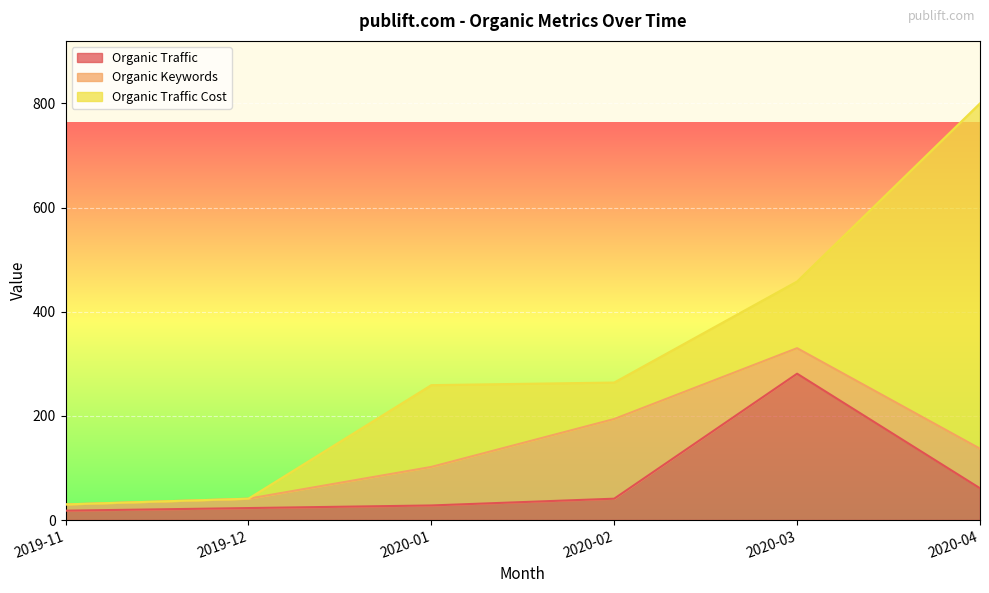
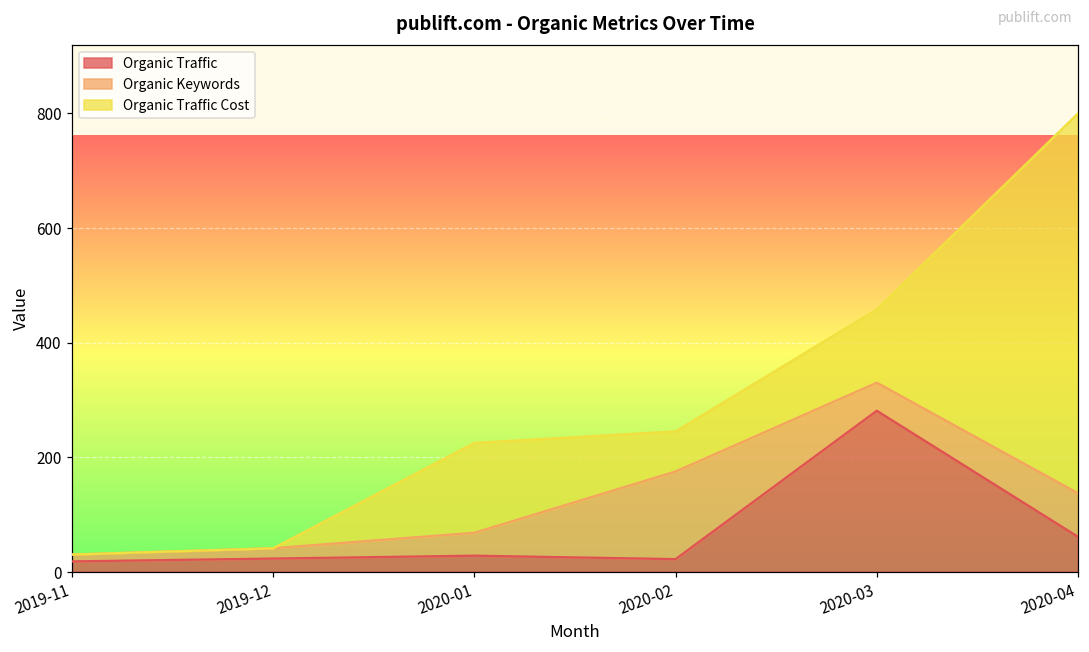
  {
    "Organic Traffic": {
      "2019-11": 20,
      "2019-12": 20,
      "2020-01": 30,
-     "2020-02": 40,
+     "2020-02": 20,
      "2020-03": 280,
      "2020-04": 60
    },
    "Organic Keywords": {
-     "2020-01": 70,
+     "2020-01": 40,
      "2020-02": 150,
      "2020-03": 50,
      "2020-04": 80
    },
    "Organic Traffic Cost": {
      "2020-01": 160,
      "2020-02": 70,
      "2020-03": 130,
      "2020-04": 660
    }
  }
